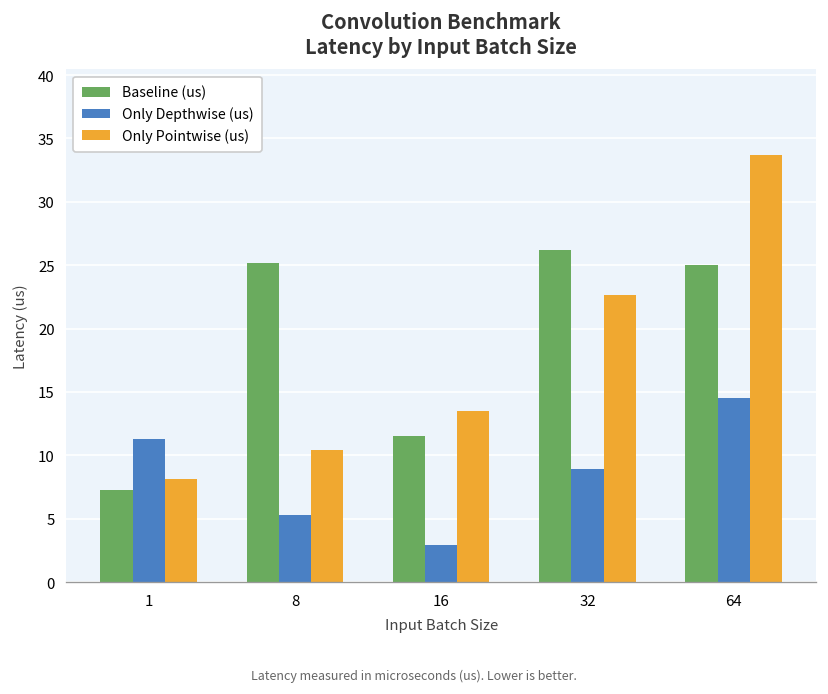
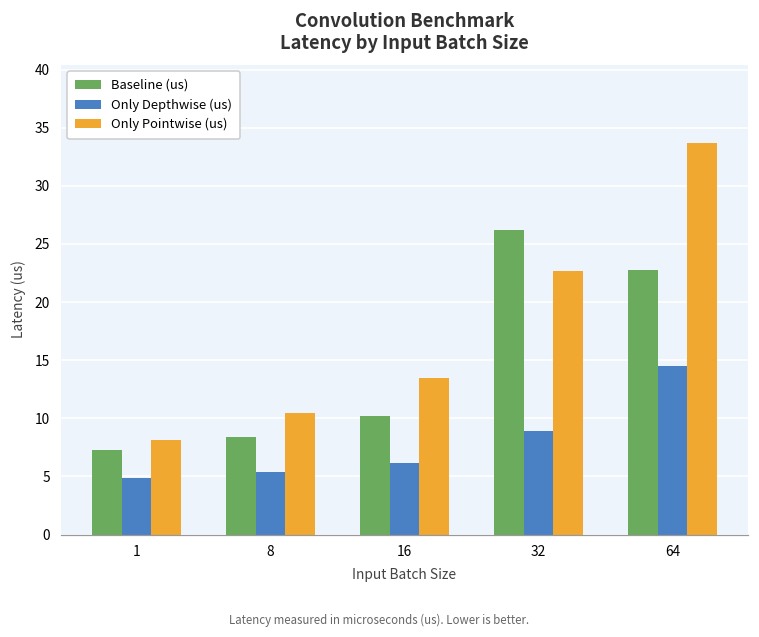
  {
    "Baseline (us)": {
      "1": 7.3,
-     "8": 25.2,
-     "16": 11.5,
+     "8": 8.4,
+     "16": 10.2,
      "32": 26.2,
-     "64": 25.0
+     "64": 22.8
    },
    "Only Depthwise (us)": {
-     "1": 11.3,
+     "1": 4.9,
      "8": 5.3,
-     "16": 3.0,
+     "16": 6.2,
      "32": 8.9,
      "64": 14.5
    },
    "Only Pointwise (us)": {
      "1": 8.1,
      "8": 10.4,
      "16": 13.5,
      "32": 22.6,
      "64": 33.7
    }
  }
